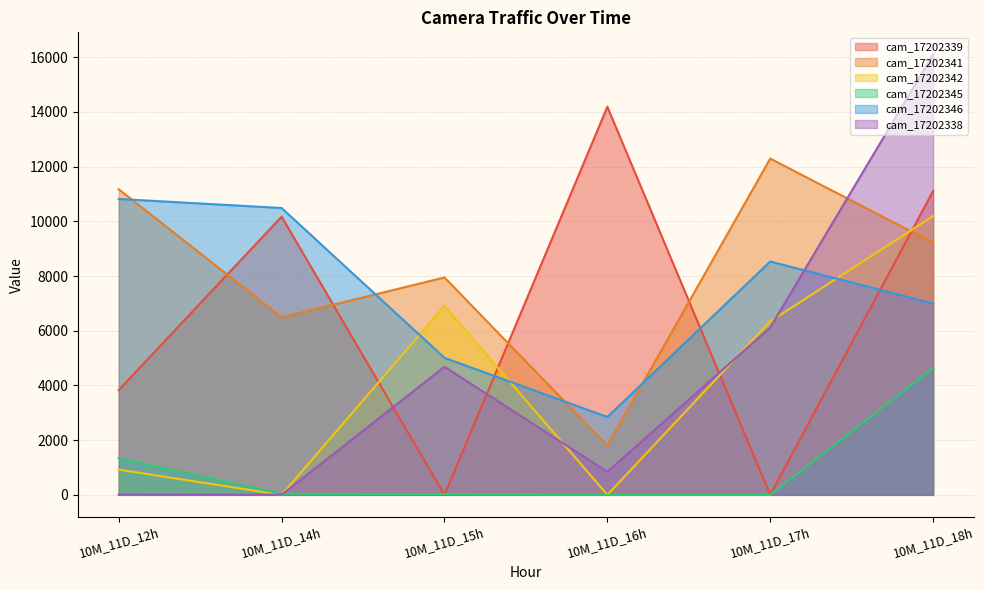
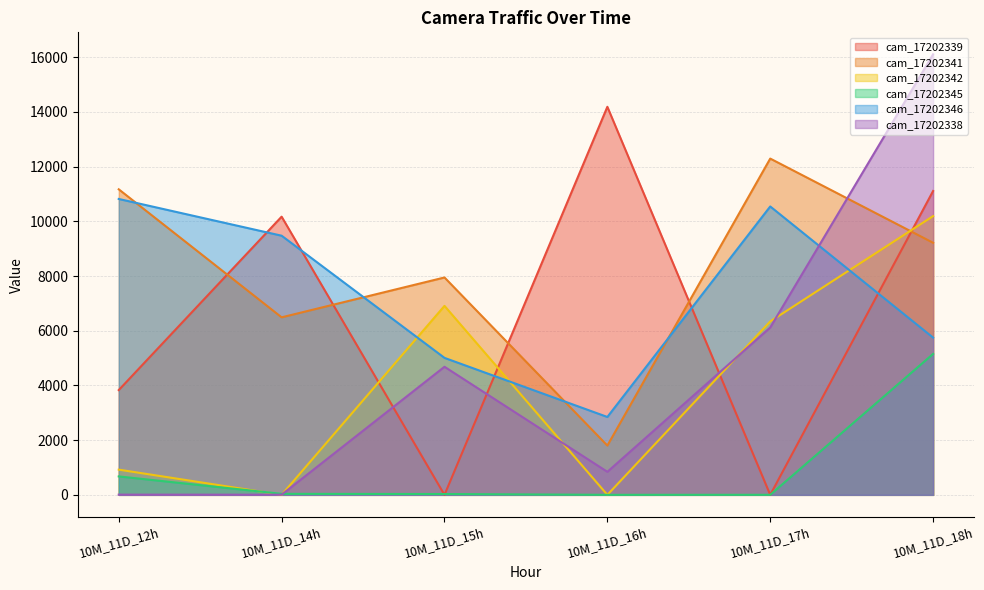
  {
    "cam_17202345": {
-     "10M_11D_12h": 1300,
-     "10M_11D_18h": 4600
+     "10M_11D_12h": 700,
+     "10M_11D_18h": 5200
    },
    "cam_17202346": {
      "10M_11D_12h": 10800,
-     "10M_11D_14h": 10500,
+     "10M_11D_14h": 9500,
      "10M_11D_15h": 5000,
      "10M_11D_16h": 2800,
-     "10M_11D_17h": 8500,
-     "10M_11D_18h": 7000
+     "10M_11D_17h": 10500,
+     "10M_11D_18h": 5700
    },
    "cam_17202338": {
      "10M_11D_12h": 0,
      "10M_11D_15h": 4700,
      "10M_11D_16h": 800,
      "10M_11D_17h": 6100
    }
  }
